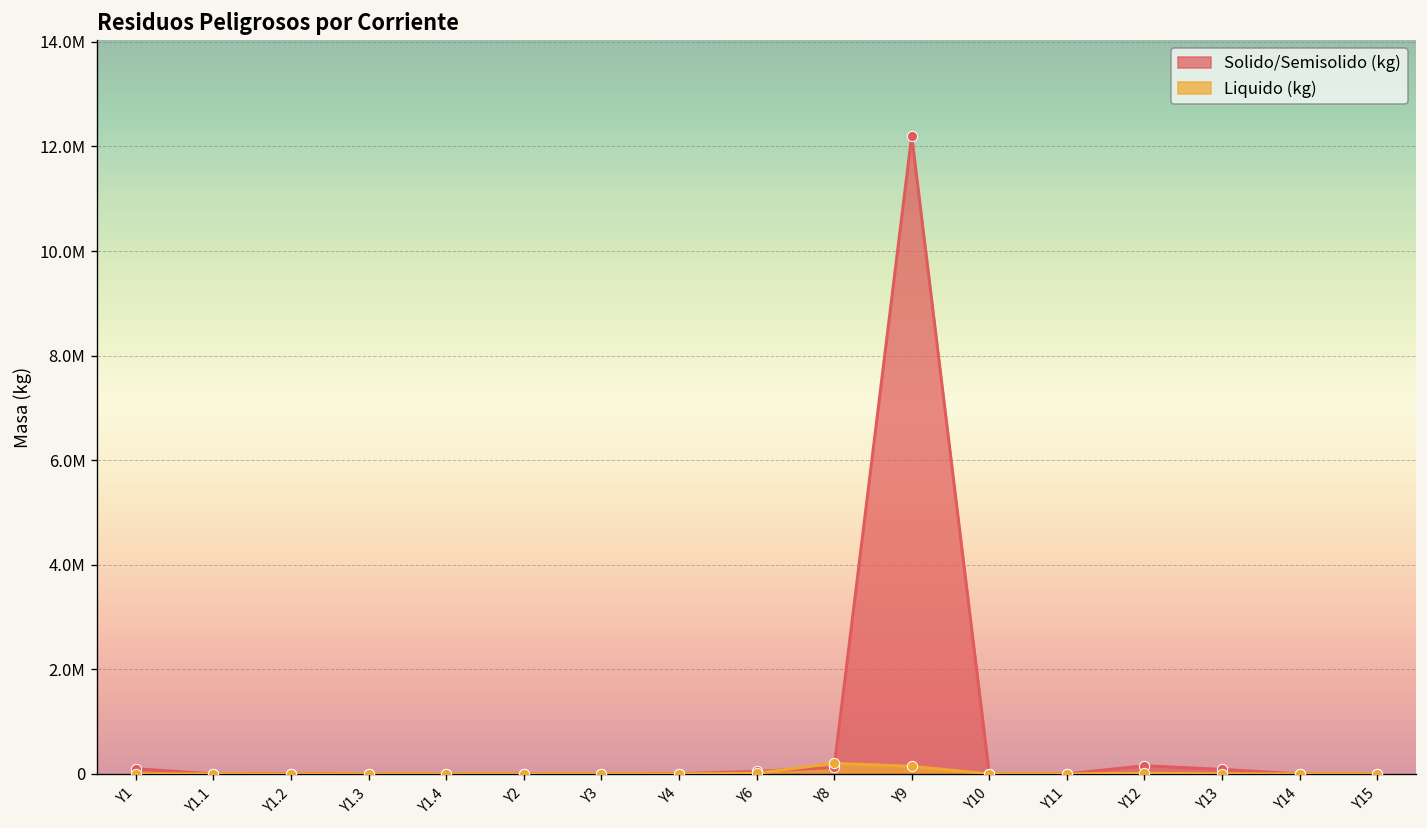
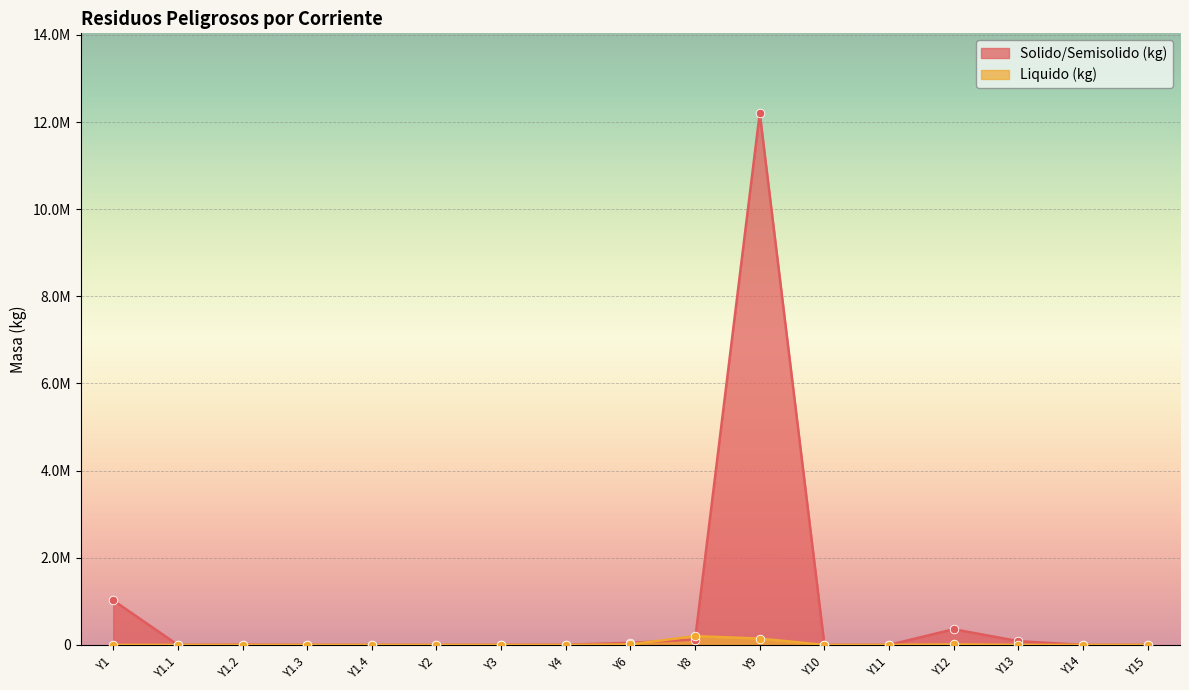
  {
    "Solido/Semisolido (kg)": {
-     "Y1": 100000,
+     "Y1": 1000000,
      "Y8": 100000,
      "Y9": 12200000,
-     "Y12": 200000,
+     "Y12": 400000,
      "Y13": 100000
    },
    "Liquido (kg)": {
      "Y1": 0,
      "Y8": 200000,
      "Y9": 100000,
      "Y12": 0,
      "Y13": 0
    }
  }
